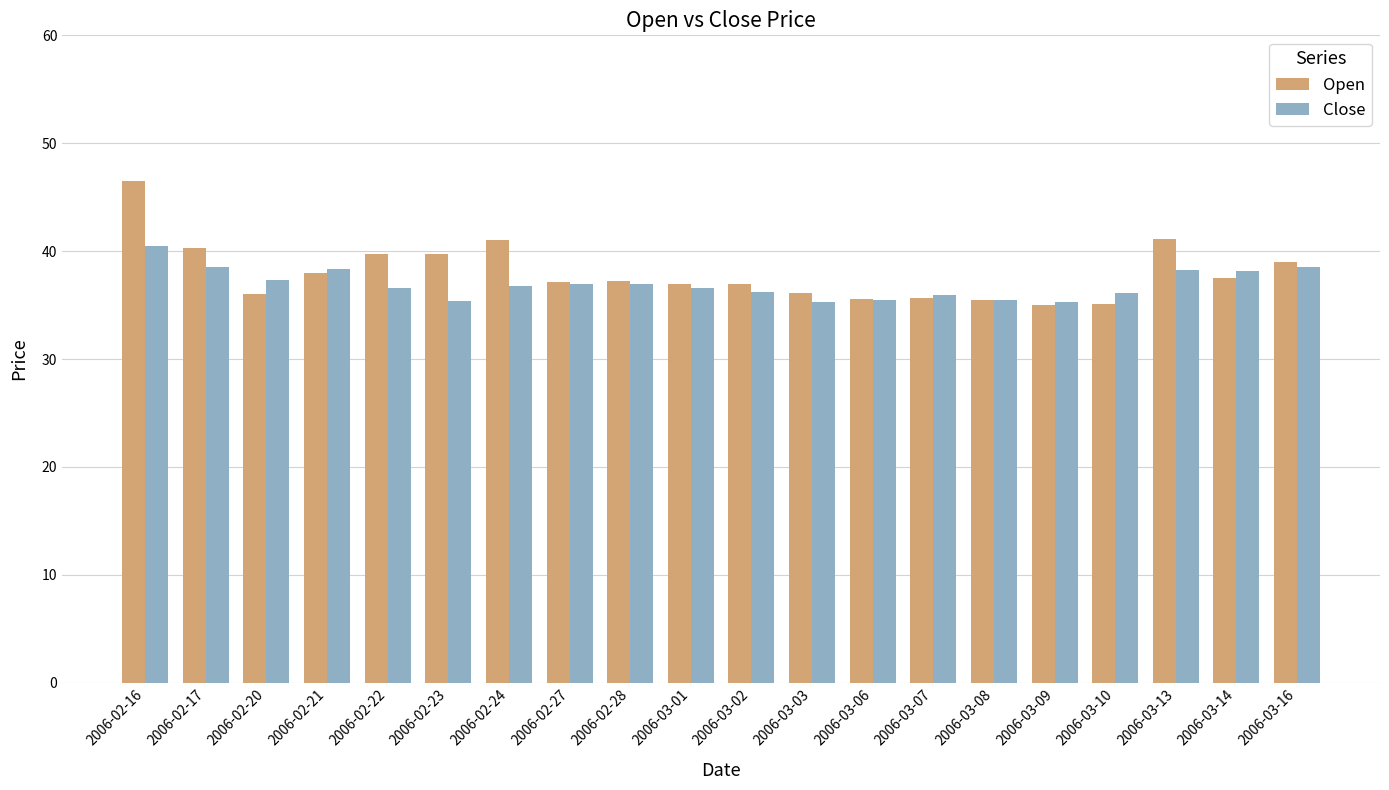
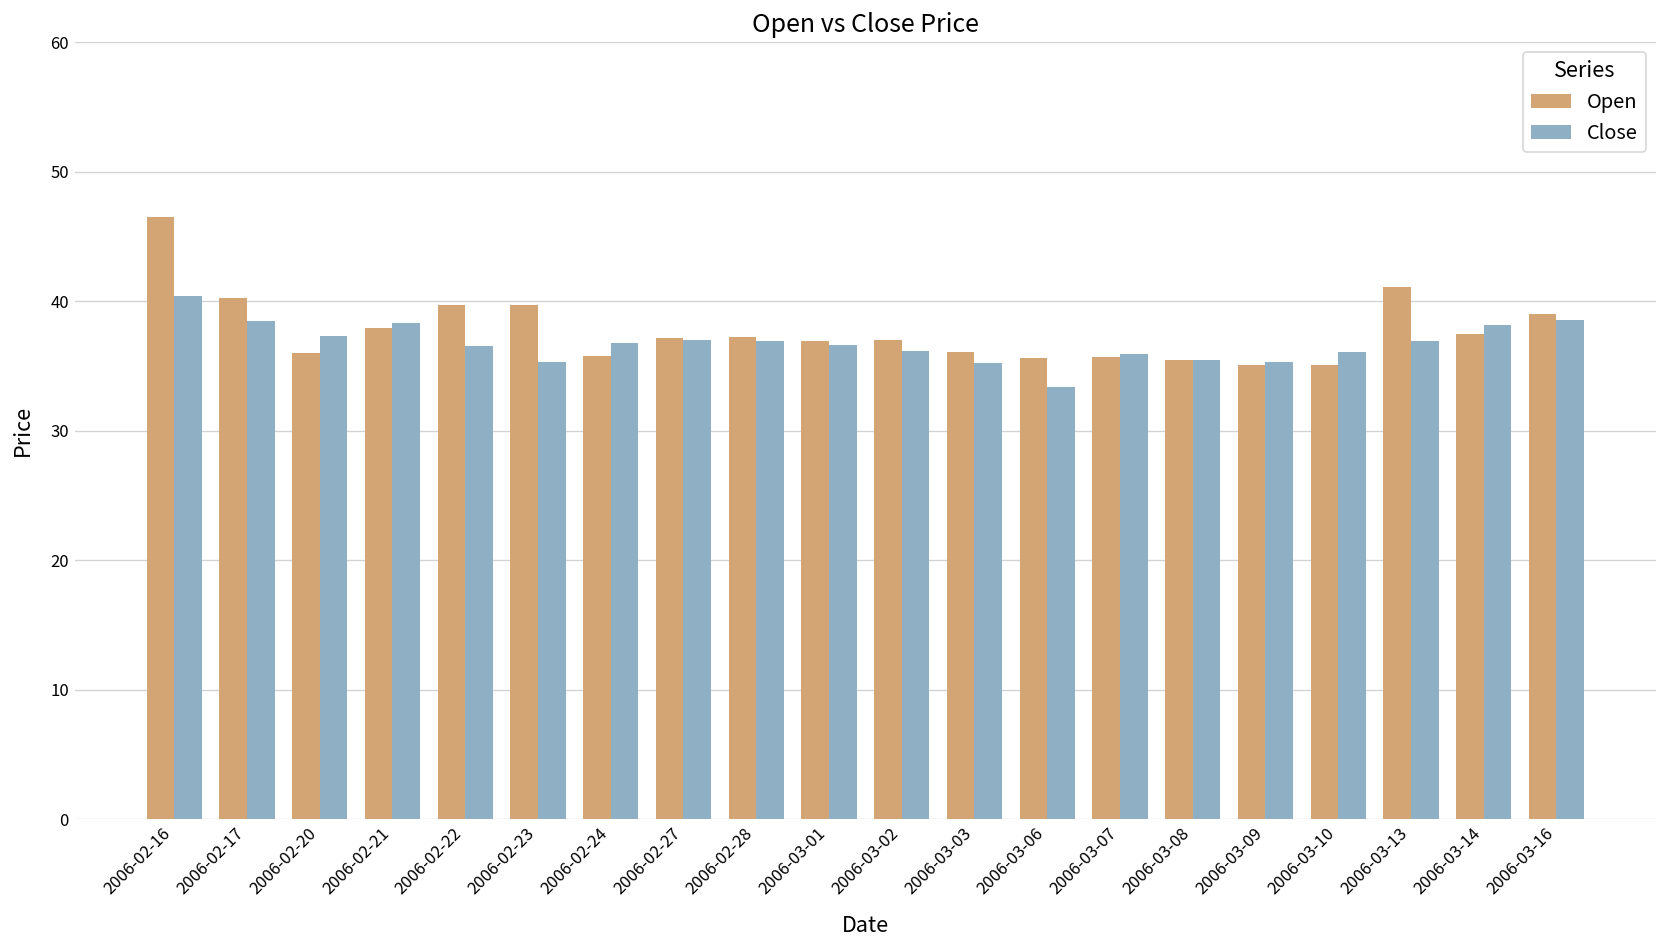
  {
    "Open": {
      "2006-02-16": 46.5,
      "2006-02-17": 40.3,
      "2006-02-20": 36.1,
      "2006-02-21": 38.0,
      "2006-02-22": 39.7,
      "2006-02-23": 39.7,
-     "2006-02-24": 41.0,
+     "2006-02-24": 35.8,
      "2006-02-27": 37.2,
      "2006-02-28": 37.3,
      "2006-03-01": 37.0,
      "2006-03-02": 37.0,
      "2006-03-03": 36.1,
      "2006-03-06": 35.6,
      "2006-03-07": 35.7,
      "2006-03-08": 35.5,
      "2006-03-09": 35.1,
      "2006-03-10": 35.1,
      "2006-03-13": 41.1,
      "2006-03-14": 37.5,
      "2006-03-16": 39.0
    },
    "Close": {
      "2006-02-16": 40.5,
      "2006-02-17": 38.5,
      "2006-02-20": 37.3,
      "2006-02-21": 38.4,
      "2006-02-22": 36.6,
      "2006-02-23": 35.4,
      "2006-02-24": 36.8,
      "2006-02-27": 37.0,
      "2006-02-28": 37.0,
      "2006-03-01": 36.6,
      "2006-03-02": 36.2,
      "2006-03-03": 35.3,
-     "2006-03-06": 35.5,
+     "2006-03-06": 33.4,
      "2006-03-07": 35.9,
      "2006-03-08": 35.5,
      "2006-03-09": 35.3,
      "2006-03-10": 36.1,
-     "2006-03-13": 38.3,
+     "2006-03-13": 37.0,
      "2006-03-14": 38.2,
      "2006-03-16": 38.6
    }
  }
